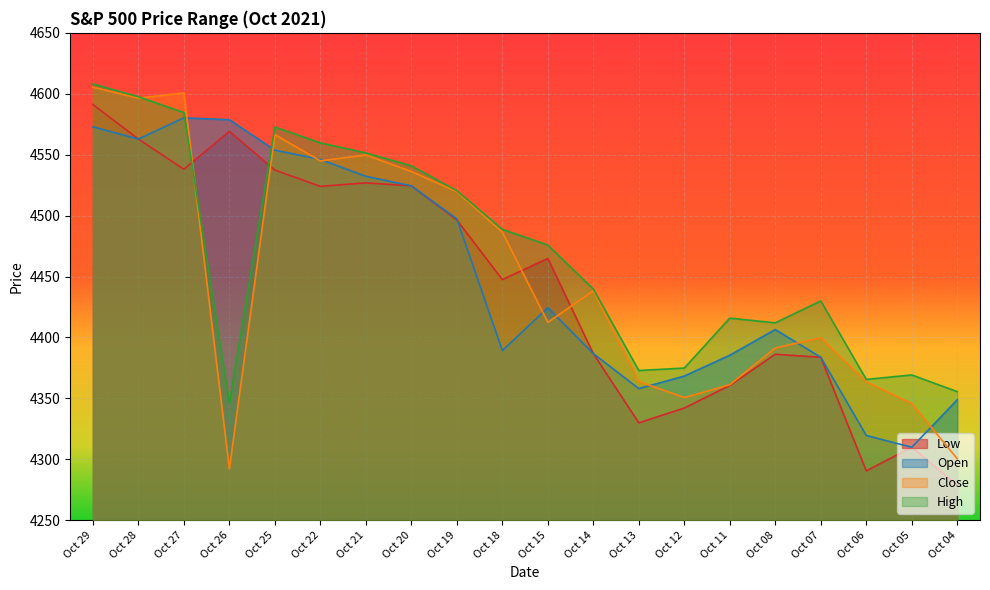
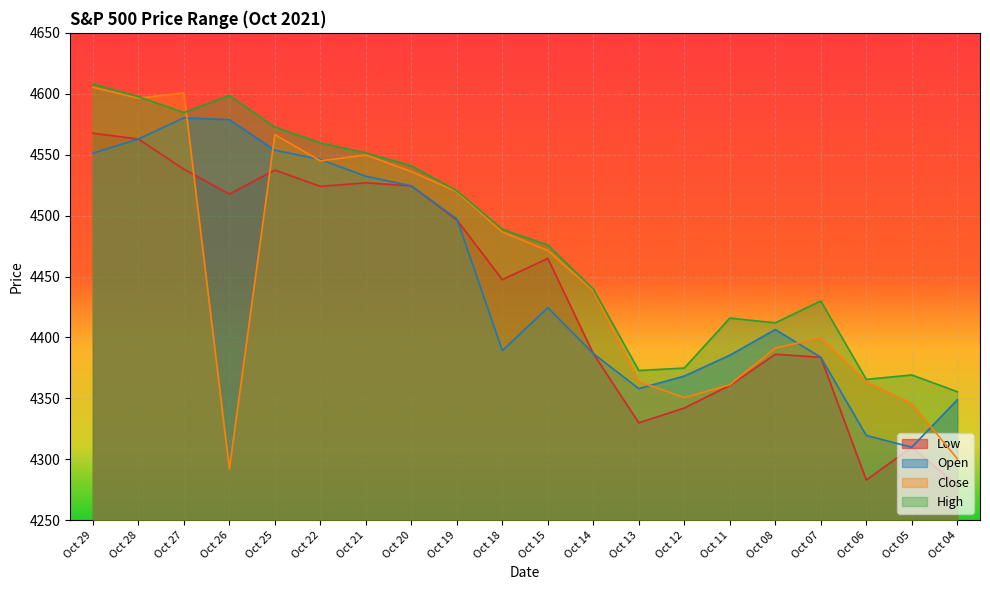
  {
    "Low": {
-     "Oct 29": 4591,
+     "Oct 29": 4568,
      "Oct 27": 4538,
-     "Oct 26": 4569,
+     "Oct 26": 4518,
      "Oct 25": 4537,
      "Oct 22": 4524,
      "Oct 21": 4527,
      "Oct 18": 4447,
      "Oct 15": 4465,
      "Oct 13": 4330,
      "Oct 12": 4342,
      "Oct 08": 4386,
-     "Oct 06": 4290
+     "Oct 06": 4283
    },
    "Open": {
-     "Oct 29": 4573,
+     "Oct 29": 4551,
      "Oct 27": 4580,
      "Oct 26": 4579,
      "Oct 25": 4554,
      "Oct 21": 4532,
      "Oct 18": 4389,
      "Oct 15": 4424,
      "Oct 13": 4358,
      "Oct 12": 4368,
      "Oct 11": 4385,
      "Oct 08": 4407,
      "Oct 06": 4320,
      "Oct 04": 4349
    },
    "Close": {
      "Oct 29": 4605,
      "Oct 27": 4601,
      "Oct 26": 4292,
      "Oct 25": 4566,
      "Oct 20": 4536,
      "Oct 18": 4486,
-     "Oct 15": 4412,
+     "Oct 15": 4471,
      "Oct 13": 4364,
      "Oct 12": 4351,
      "Oct 08": 4391,
      "Oct 07": 4400,
      "Oct 05": 4346
    },
    "High": {
      "Oct 29": 4608,
      "Oct 27": 4585,
-     "Oct 26": 4346,
+     "Oct 26": 4599,
      "Oct 25": 4573,
      "Oct 22": 4560,
      "Oct 20": 4541,
      "Oct 18": 4489,
      "Oct 15": 4476,
      "Oct 13": 4373,
      "Oct 12": 4375,
      "Oct 11": 4416,
      "Oct 08": 4412,
      "Oct 07": 4430,
      "Oct 05": 4369,
      "Oct 04": 4356
    }
  }
